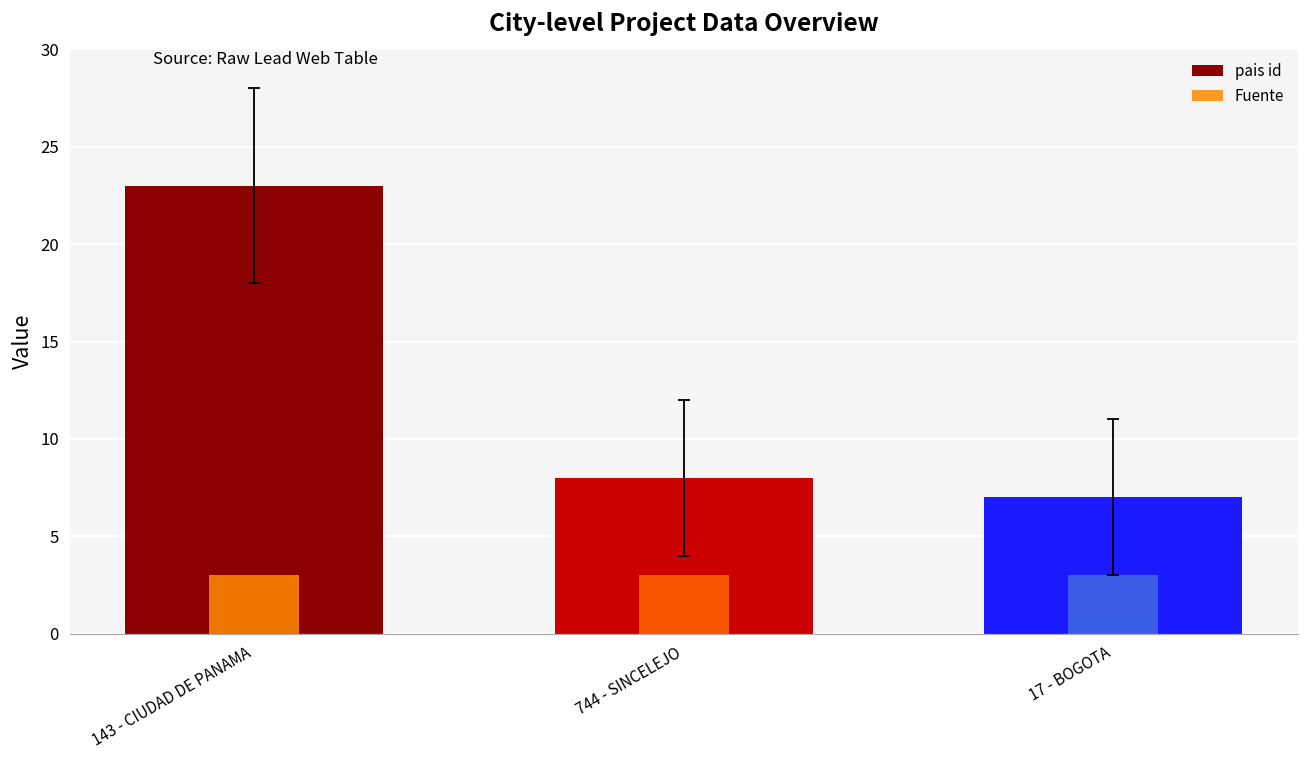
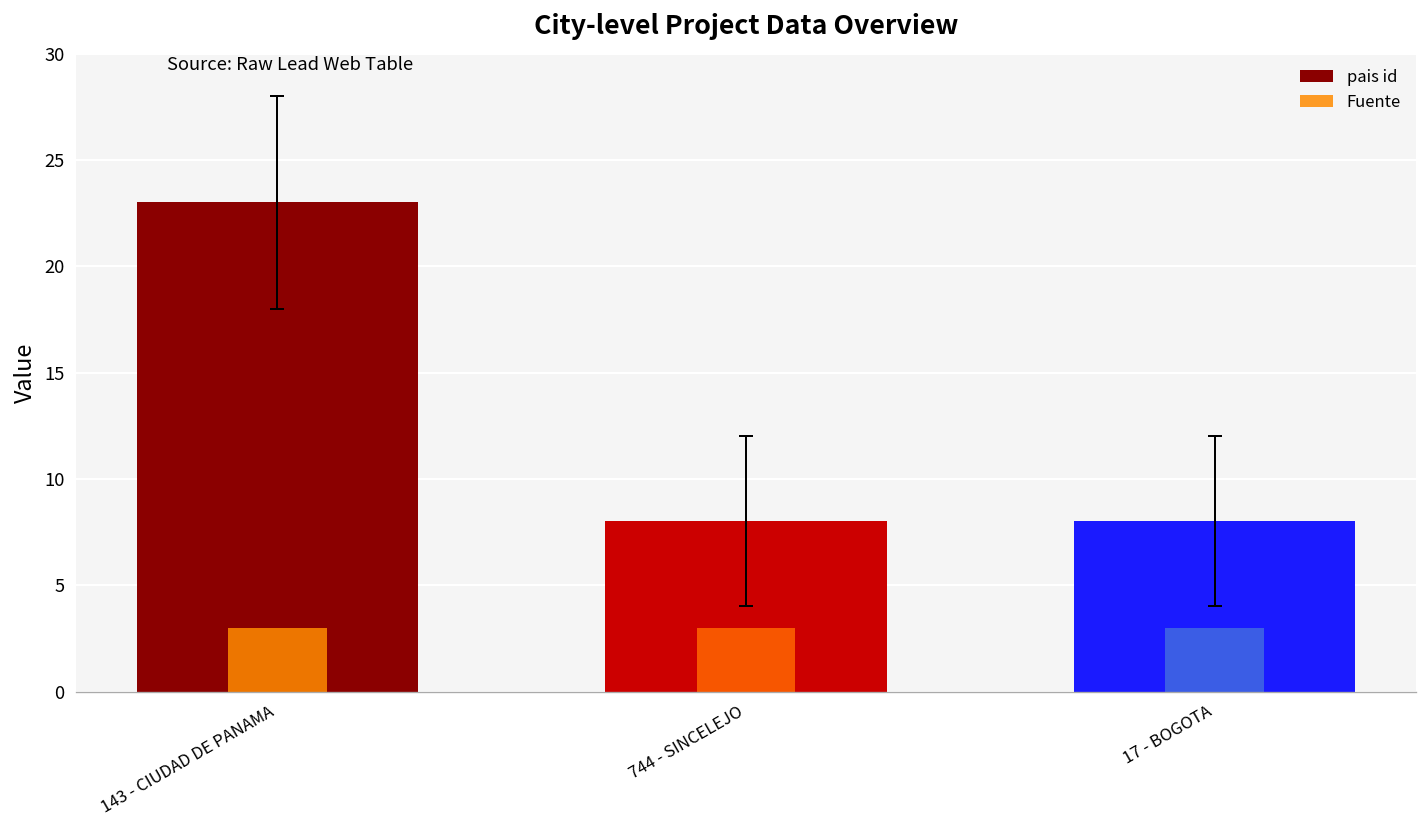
  {
    "pais id": {
      "143 - CIUDAD DE PANAMA": 23,
      "744 - SINCELEJO": 8,
-     "17 - BOGOTA": 7
+     "17 - BOGOTA": 8
    }
  }
